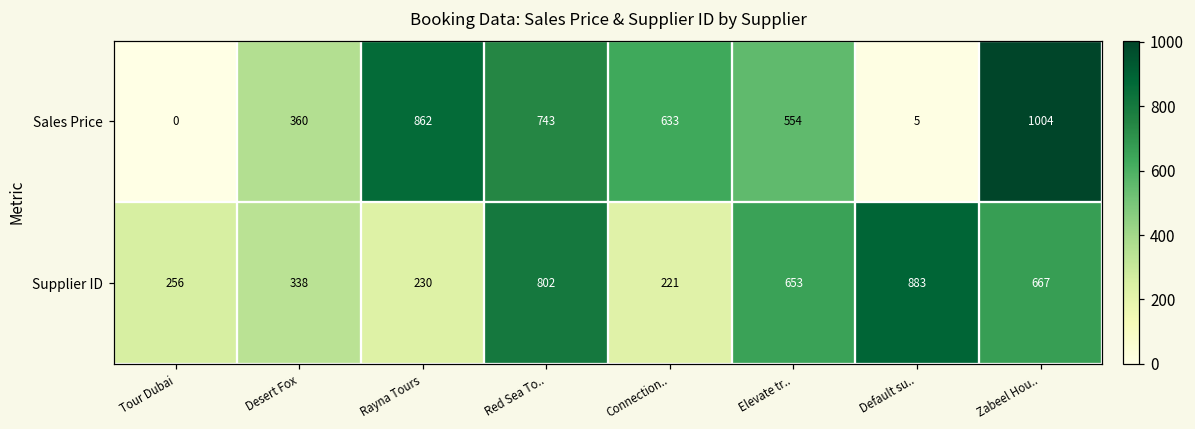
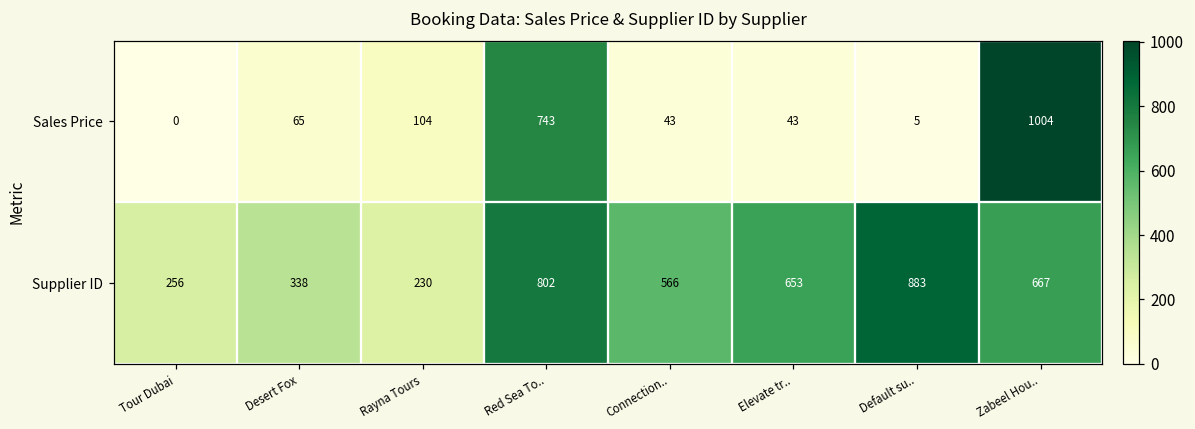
  {
    "Sales Price": {
      "Tour Dubai": 0,
-     "Desert Fox": 360,
-     "Rayna Tours": 862,
+     "Desert Fox": 65,
+     "Rayna Tours": 104,
      "Red Sea To..": 743,
-     "Connection..": 633,
-     "Elevate tr..": 554,
+     "Connection..": 43,
+     "Elevate tr..": 43,
      "Default su..": 5,
      "Zabeel Hou..": 1004
    },
    "Supplier ID": {
      "Tour Dubai": 256,
      "Desert Fox": 338,
      "Rayna Tours": 230,
      "Red Sea To..": 802,
-     "Connection..": 221,
+     "Connection..": 566,
      "Elevate tr..": 653,
      "Default su..": 883,
      "Zabeel Hou..": 667
    }
  }
